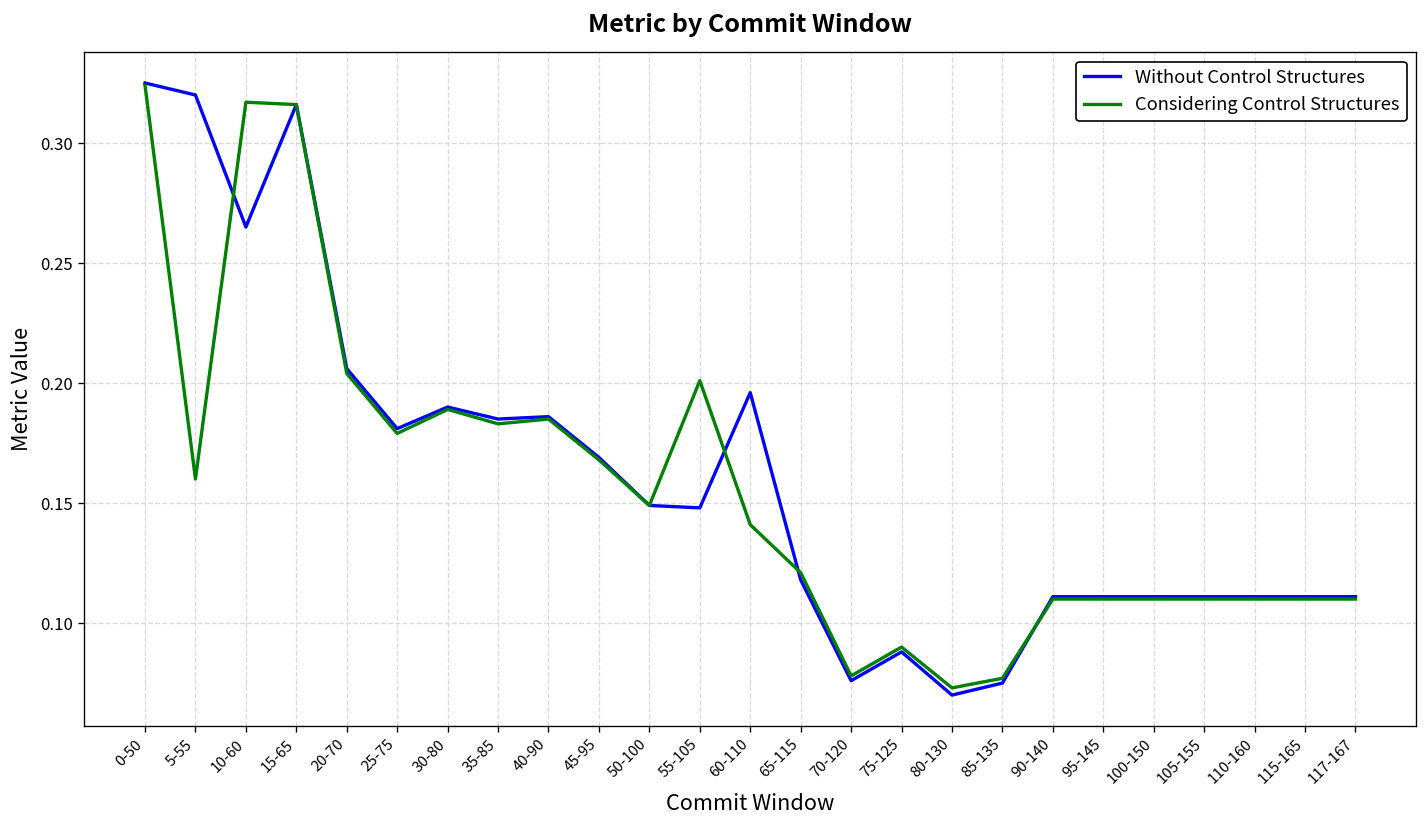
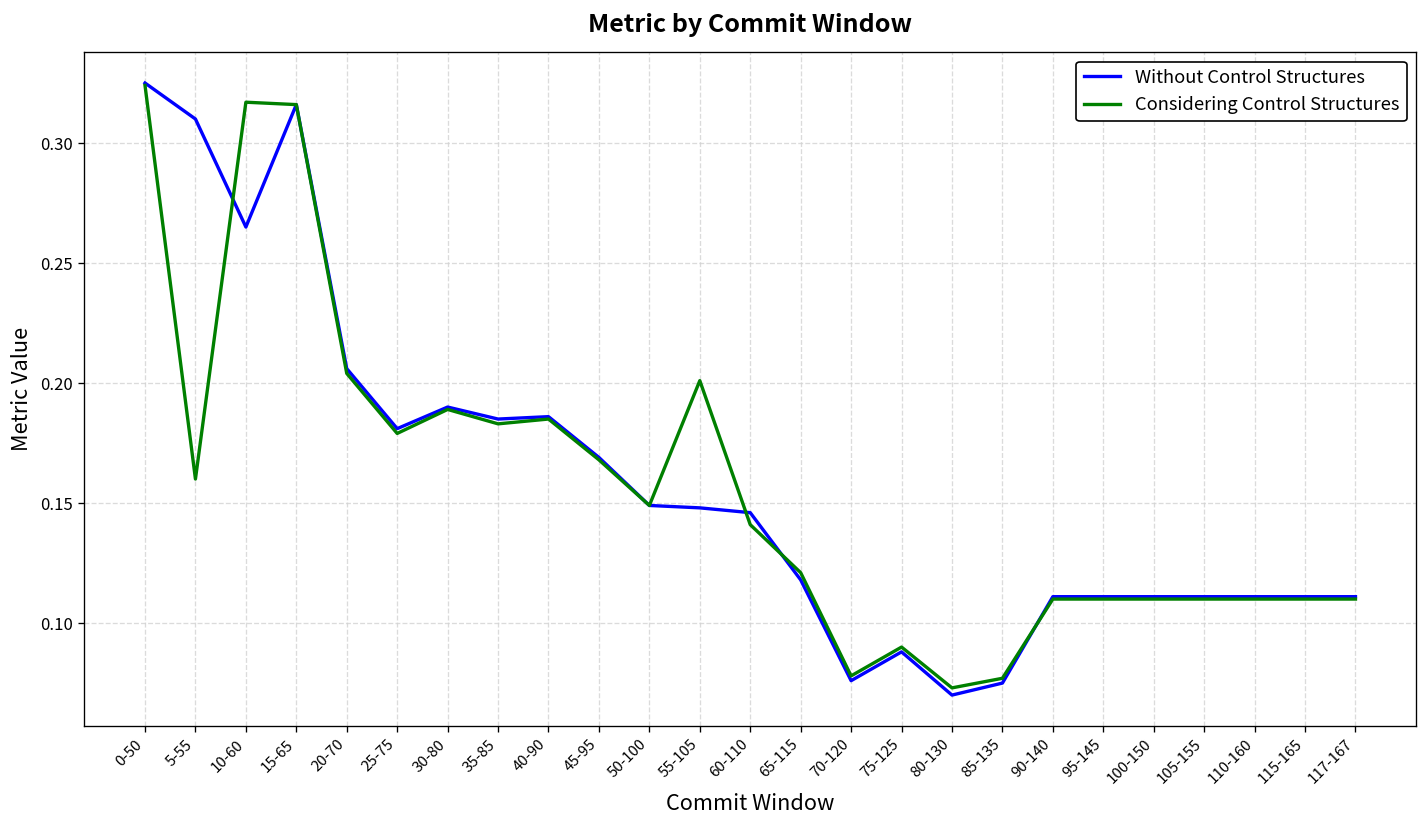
  {
    "Without Control Structures": {
-     "5-55": 0.32,
+     "5-55": 0.31,
      "10-60": 0.265,
      "20-70": 0.206,
      "25-75": 0.181,
      "35-85": 0.185,
      "55-105": 0.148,
-     "60-110": 0.196,
+     "60-110": 0.146,
      "65-115": 0.118,
      "70-120": 0.076,
      "75-125": 0.088,
      "80-130": 0.070,
      "85-135": 0.075
    },
    "Considering Control Structures": {
      "5-55": 0.160,
      "10-60": 0.317,
      "20-70": 0.204,
      "25-75": 0.179,
      "35-85": 0.183,
      "55-105": 0.201,
      "60-110": 0.141,
      "65-115": 0.121,
      "70-120": 0.078,
      "75-125": 0.090,
      "80-130": 0.073,
      "85-135": 0.077
    }
  }
